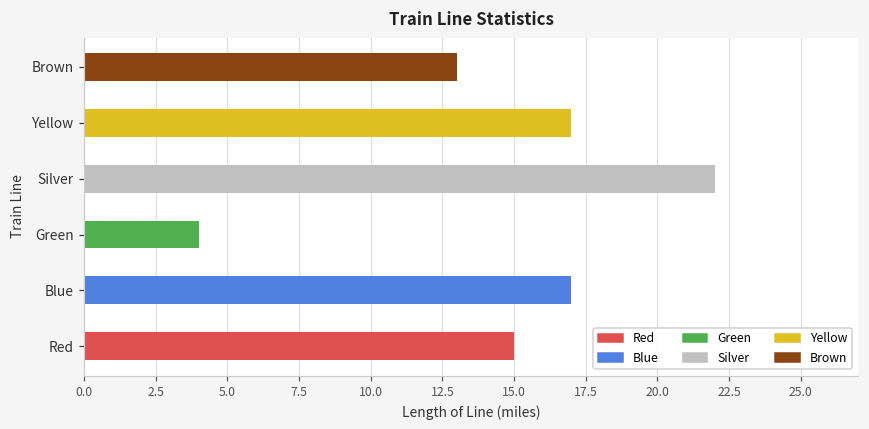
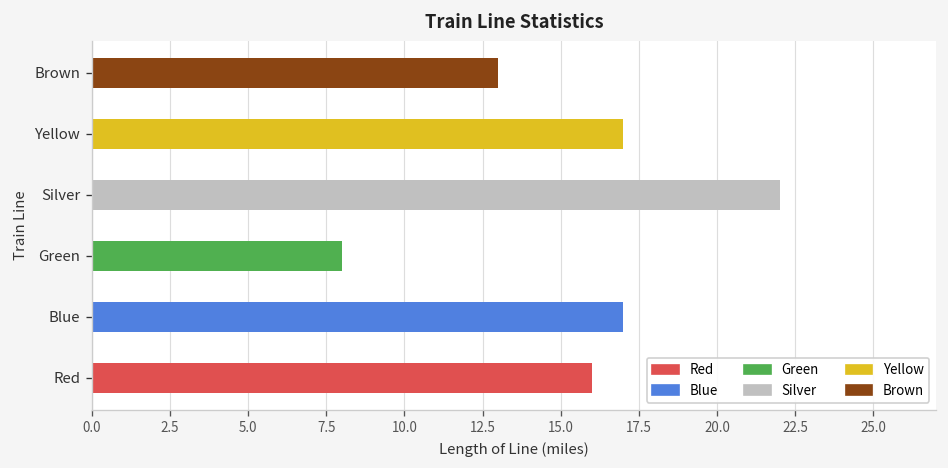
  {
    "Brown": 13,
    "Yellow": 17,
    "Silver": 22,
-   "Green": 4,
+   "Green": 8,
    "Blue": 17,
-   "Red": 15
+   "Red": 16
  }
